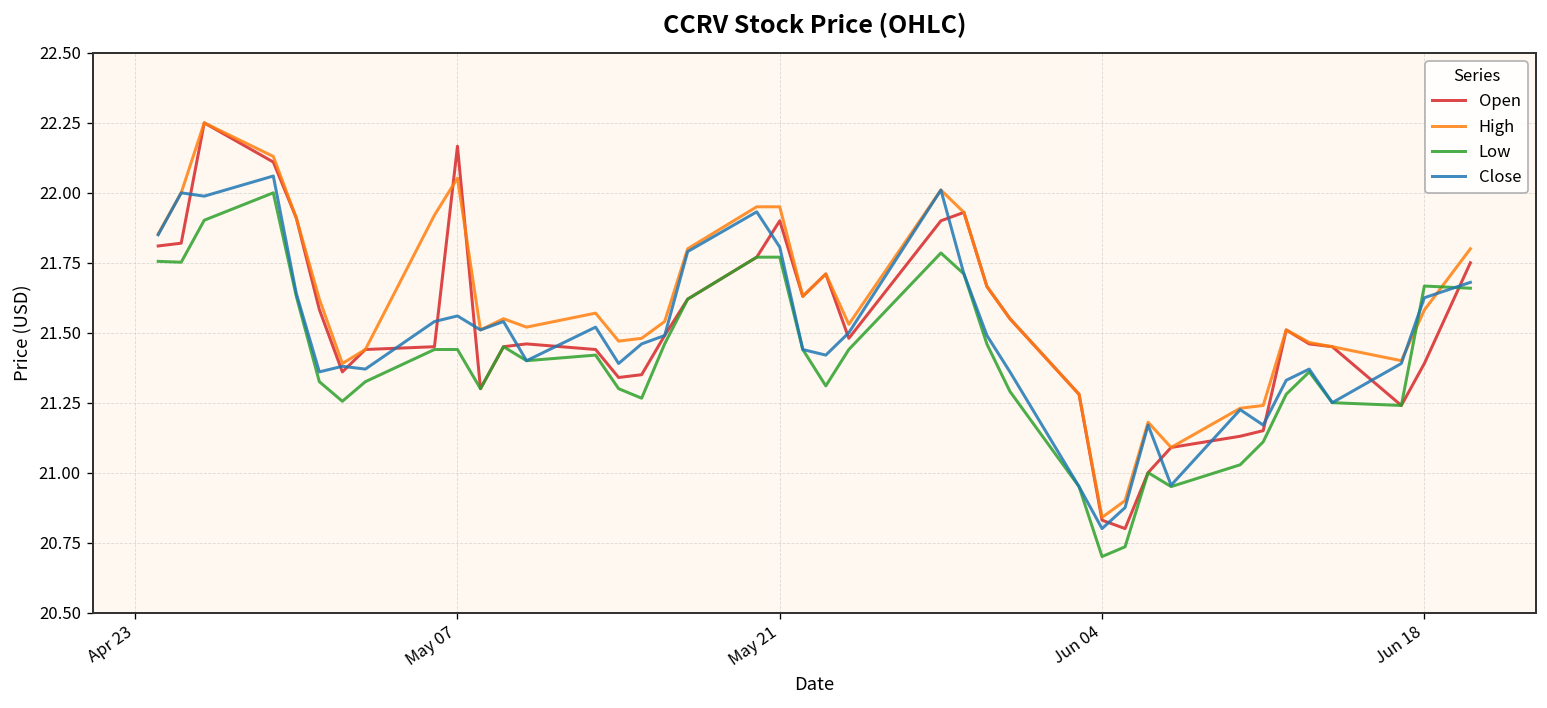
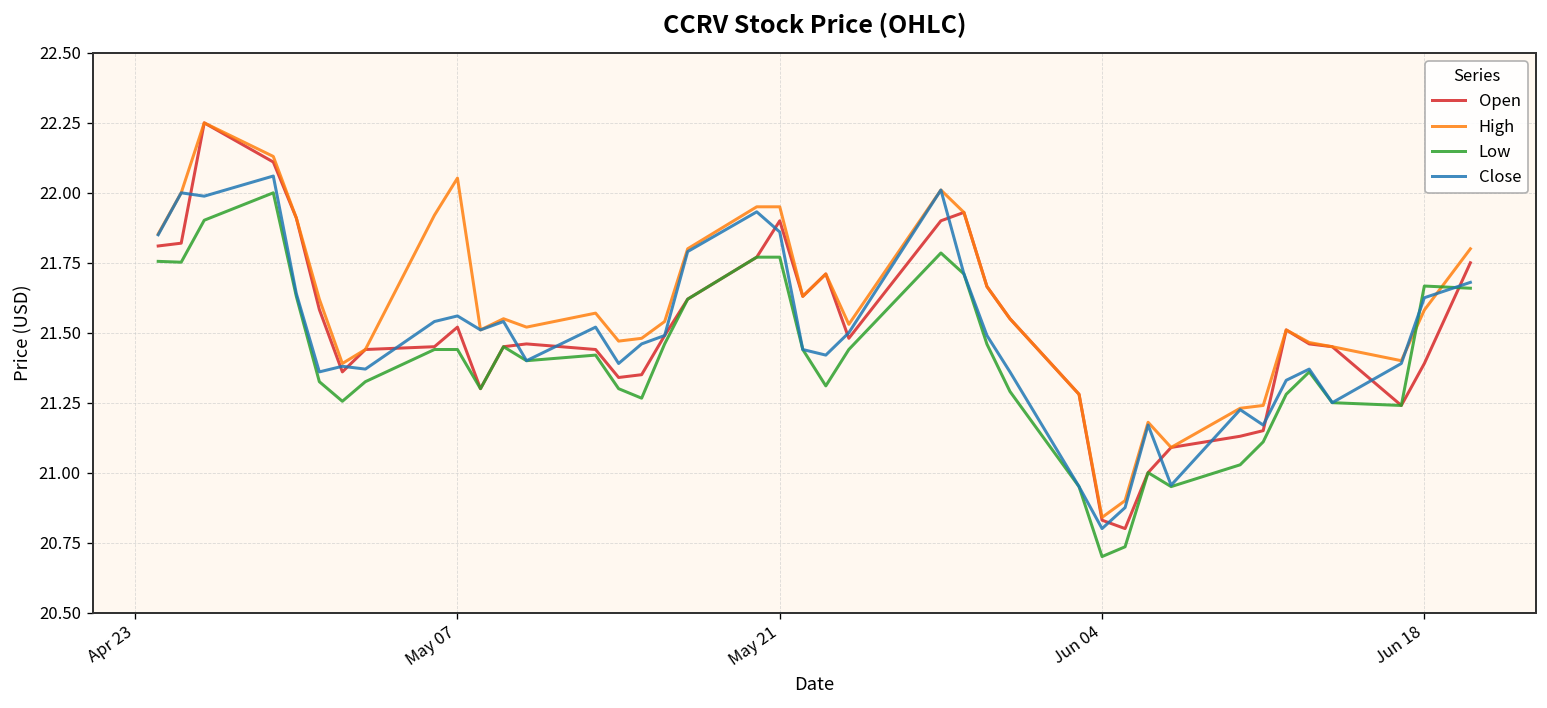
  {
    "Open": {
-     "May 07": 22.17,
+     "May 07": 21.52,
      "May 21": 21.90,
      "Jun 18": 21.39
    },
    "High": {
      "May 07": 22.05,
      "May 21": 21.95,
      "Jun 18": 21.58
    },
    "Low": {
      "May 07": 21.44,
      "May 21": 21.77,
      "Jun 04": 20.70,
      "Jun 18": 21.67
    },
    "Close": {
      "May 07": 21.56,
-     "May 21": 21.81,
+     "May 21": 21.86,
      "Jun 04": 20.80,
      "Jun 18": 21.63
    }
  }
